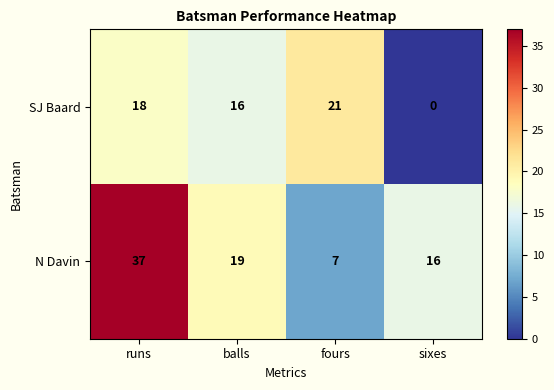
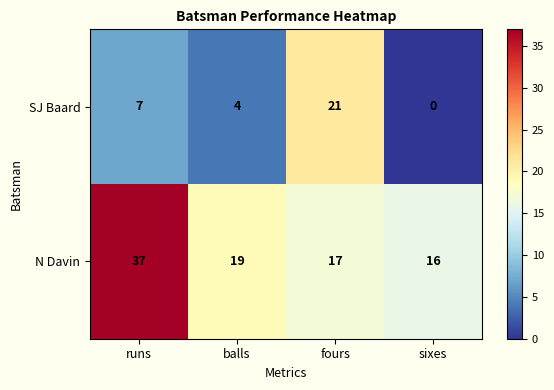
  {
    "SJ Baard": {
-     "runs": 18,
-     "balls": 16,
+     "runs": 7,
+     "balls": 4,
      "fours": 21,
      "sixes": 0
    },
    "N Davin": {
      "runs": 37,
      "balls": 19,
-     "fours": 7,
+     "fours": 17,
      "sixes": 16
    }
  }
